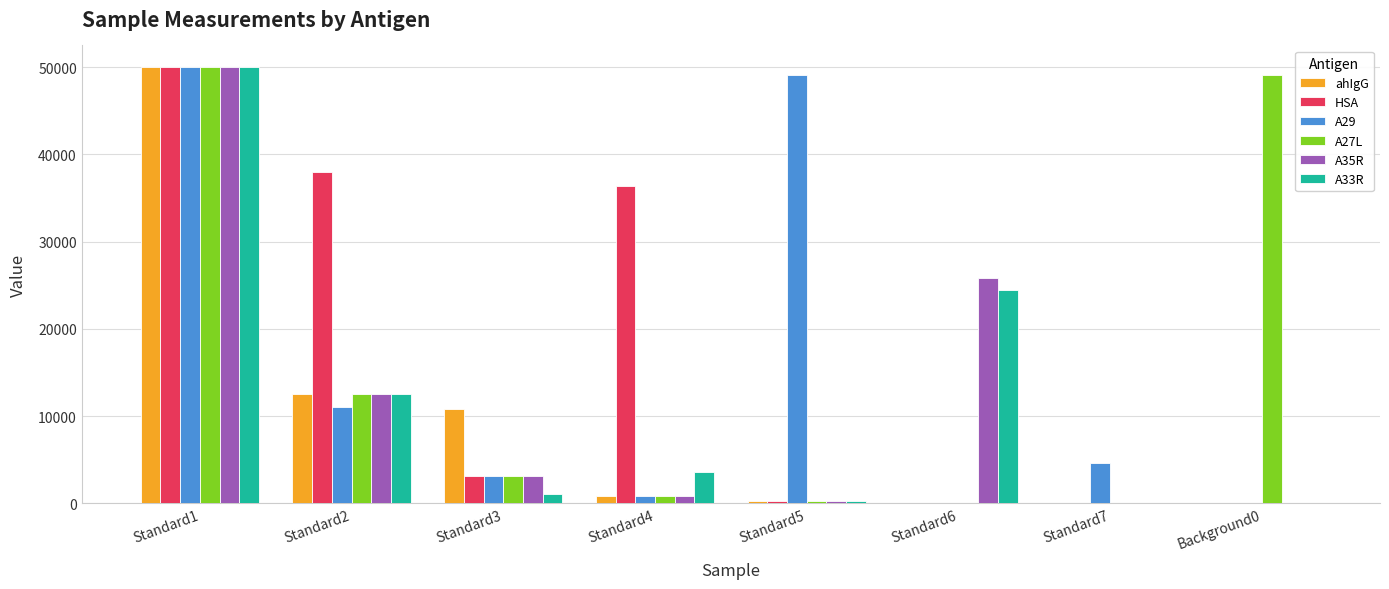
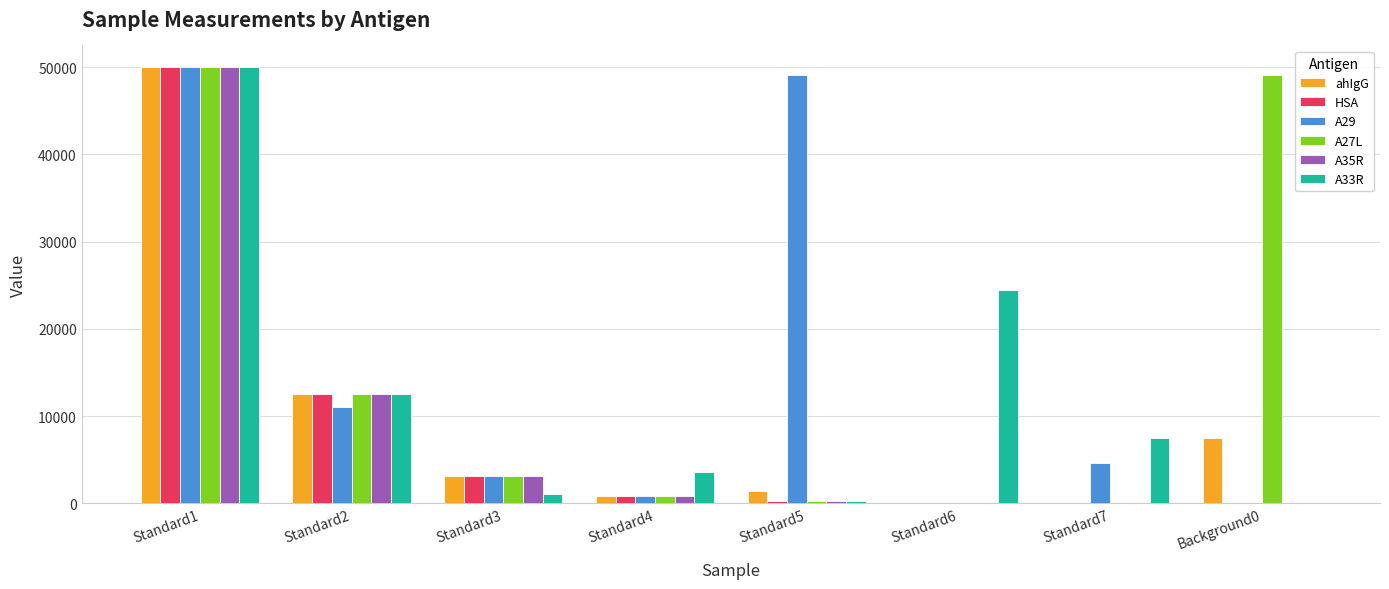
  {
    "ahIgG": {
      "Standard1": 50000,
      "Standard2": 13000,
-     "Standard3": 11000,
+     "Standard3": 3000,
      "Standard4": 1000,
-     "Standard5": 0,
-     "Background0": 0
+     "Standard5": 1000,
+     "Background0": 7000
    },
    "HSA": {
      "Standard1": 50000,
-     "Standard2": 38000,
+     "Standard2": 13000,
      "Standard3": 3000,
-     "Standard4": 36000,
+     "Standard4": 1000,
      "Background0": 0
    },
    "A29": {
      "Standard1": 50000,
      "Standard2": 11000,
      "Standard3": 3000,
      "Standard4": 1000,
      "Standard5": 49000,
      "Standard7": 5000,
      "Background0": 0
    },
    "A27L": {
      "Standard1": 50000,
      "Standard2": 13000,
      "Standard3": 3000,
      "Standard4": 1000,
      "Background0": 49000
    },
    "A35R": {
      "Standard1": 50000,
      "Standard2": 13000,
      "Standard3": 3000,
      "Standard4": 1000,
-     "Standard6": 26000,
+     "Standard6": 0,
      "Background0": 0
    },
    "A33R": {
      "Standard1": 50000,
      "Standard2": 13000,
      "Standard3": 1000,
      "Standard4": 4000,
      "Standard6": 24000,
-     "Standard7": 0,
+     "Standard7": 7000,
      "Background0": 0
    }
  }
